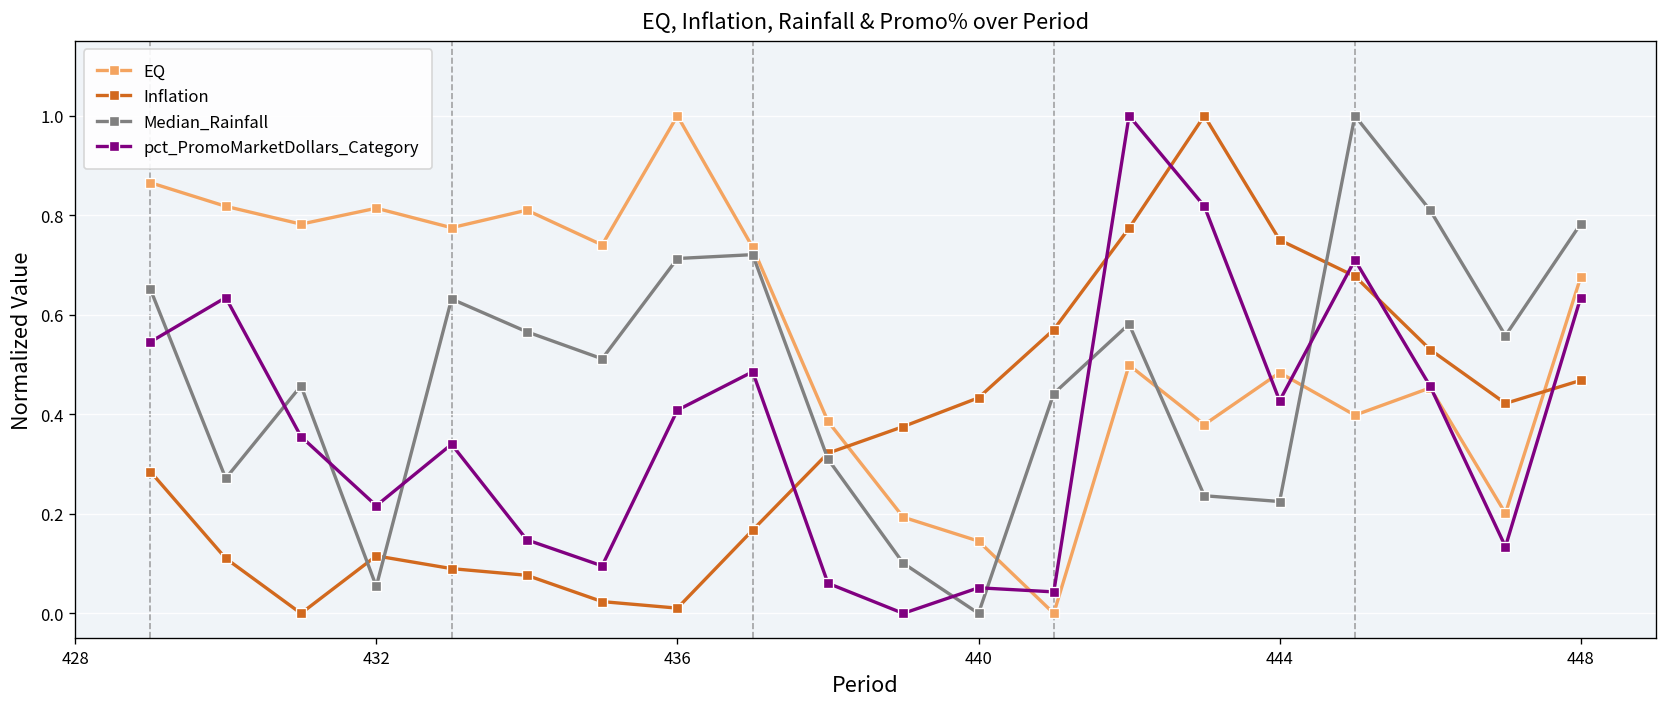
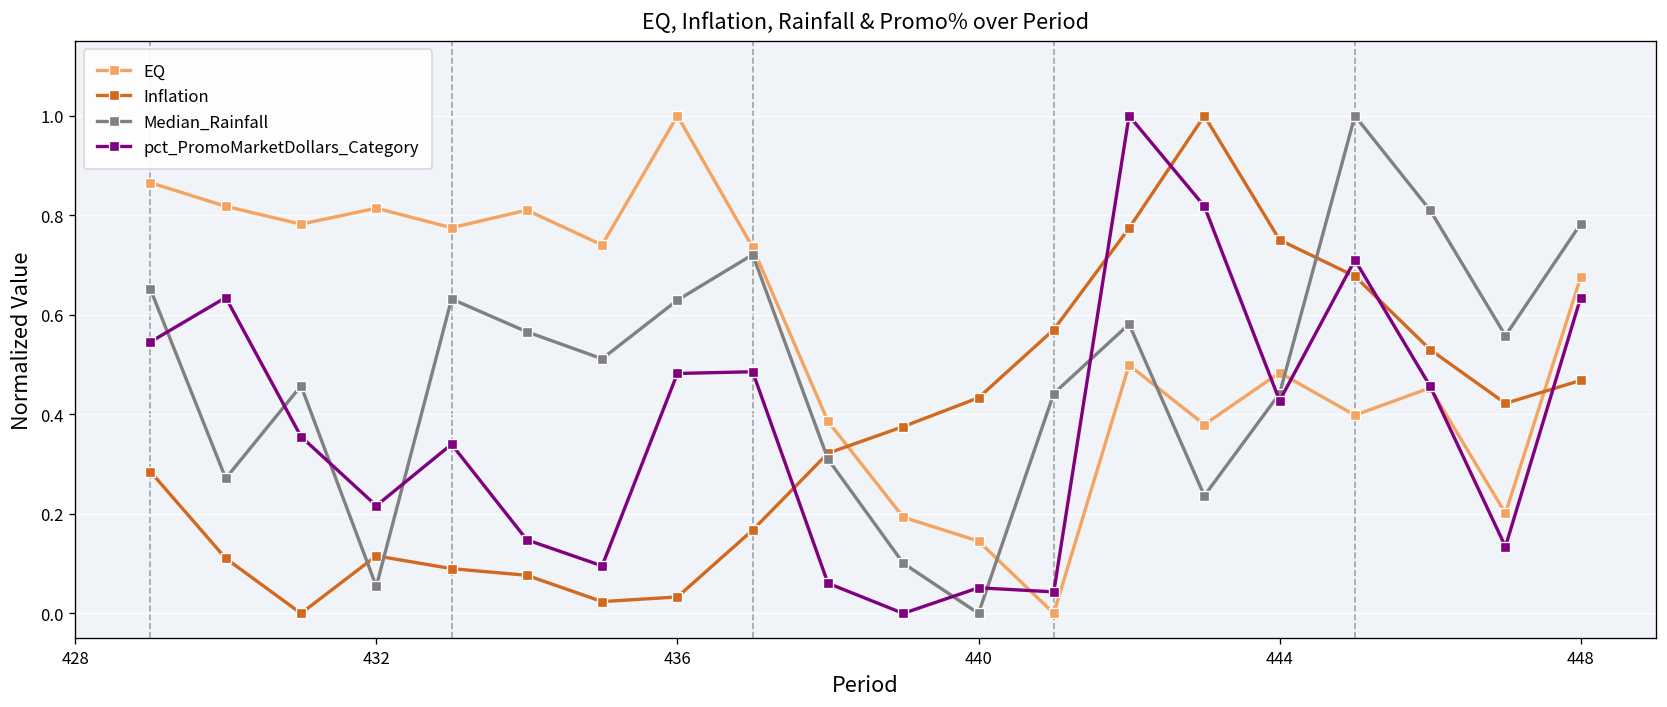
  {
    "EQ": {
      "432": 0.81,
      "436": 1.00,
      "440": 0.15,
      "444": 0.48,
      "448": 0.68
    },
    "Inflation": {
      "432": 0.12,
-     "436": 0.01,
+     "436": 0.03,
      "440": 0.43,
      "444": 0.75,
      "448": 0.47
    },
    "Median_Rainfall": {
      "432": 0.05,
-     "436": 0.71,
+     "436": 0.63,
      "440": 0.00,
-     "444": 0.22,
+     "444": 0.44,
      "448": 0.78
    },
    "pct_PromoMarketDollars_Category": {
      "432": 0.22,
-     "436": 0.41,
+     "436": 0.48,
      "440": 0.05,
      "444": 0.43,
      "448": 0.63
    }
  }
